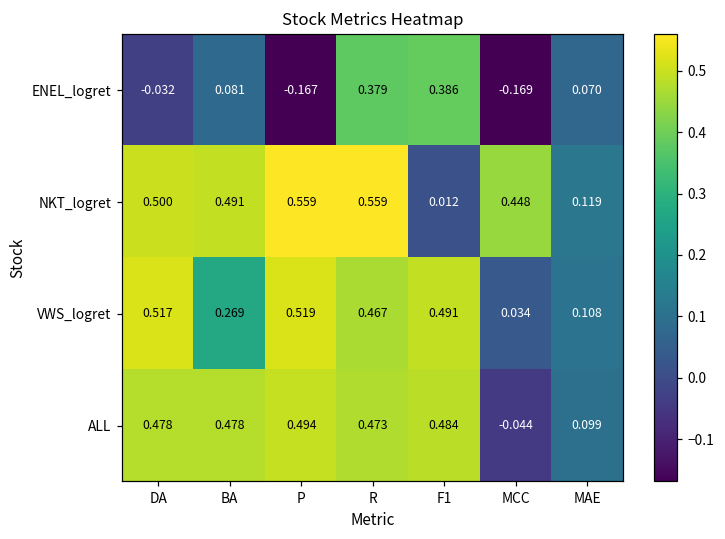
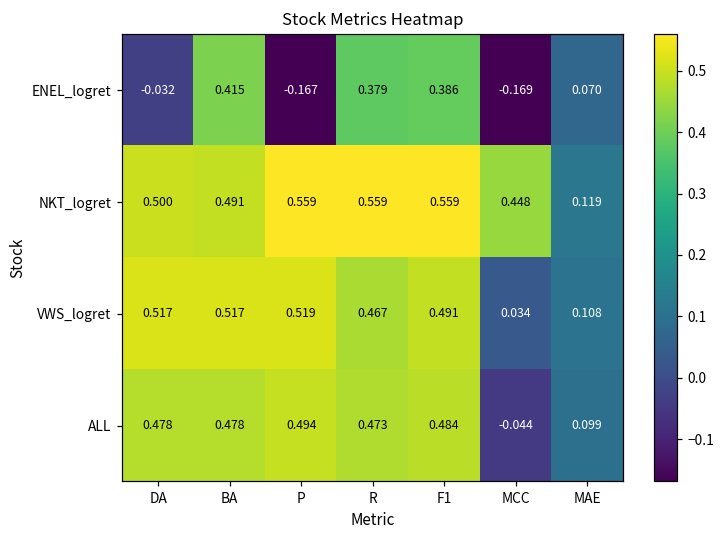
  {
    "ENEL_logret": {
      "DA": -0.032,
-     "BA": 0.081,
+     "BA": 0.415,
      "P": -0.167,
      "R": 0.379,
      "F1": 0.386,
      "MCC": -0.169,
      "MAE": 0.070
    },
    "NKT_logret": {
      "DA": 0.500,
      "BA": 0.491,
      "P": 0.559,
      "R": 0.559,
-     "F1": 0.012,
+     "F1": 0.559,
      "MCC": 0.448,
      "MAE": 0.119
    },
    "VWS_logret": {
      "DA": 0.517,
-     "BA": 0.269,
+     "BA": 0.517,
      "P": 0.519,
      "R": 0.467,
      "F1": 0.491,
      "MCC": 0.034,
      "MAE": 0.108
    },
    "ALL": {
      "DA": 0.478,
      "BA": 0.478,
      "P": 0.494,
      "R": 0.473,
      "F1": 0.484,
      "MCC": -0.044,
      "MAE": 0.099
    }
  }
